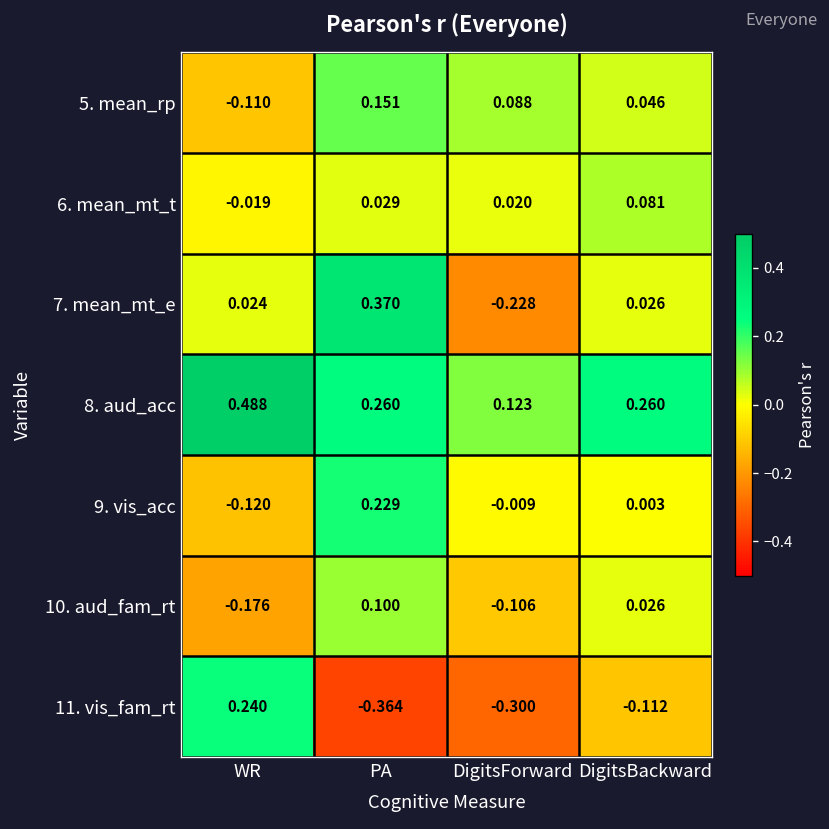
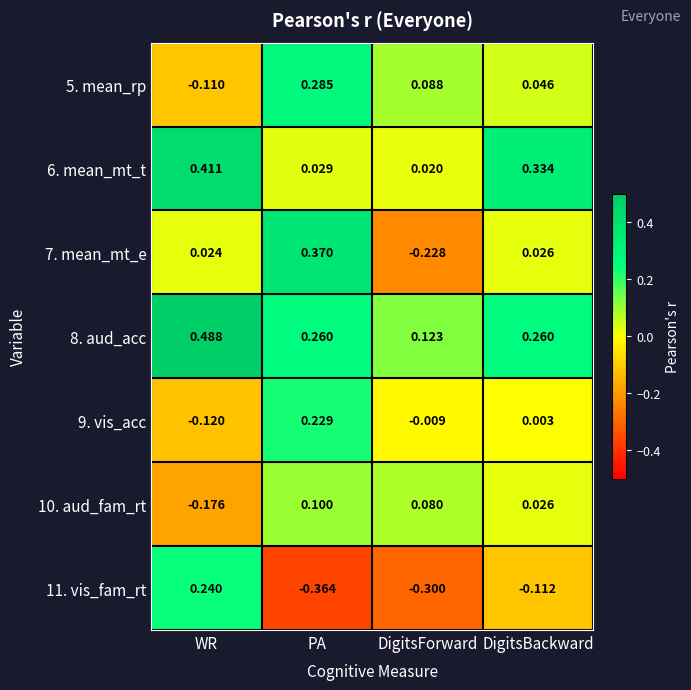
  {
    "5. mean_rp": {
      "WR": -0.110,
-     "PA": 0.151,
+     "PA": 0.285,
      "DigitsForward": 0.088,
      "DigitsBackward": 0.046
    },
    "6. mean_mt_t": {
-     "WR": -0.019,
+     "WR": 0.411,
      "PA": 0.029,
      "DigitsForward": 0.020,
-     "DigitsBackward": 0.081
+     "DigitsBackward": 0.334
    },
    "7. mean_mt_e": {
      "WR": 0.024,
      "PA": 0.370,
      "DigitsForward": -0.228,
      "DigitsBackward": 0.026
    },
    "8. aud_acc": {
      "WR": 0.488,
      "PA": 0.260,
      "DigitsForward": 0.123,
      "DigitsBackward": 0.260
    },
    "9. vis_acc": {
      "WR": -0.120,
      "PA": 0.229,
      "DigitsForward": -0.009,
      "DigitsBackward": 0.003
    },
    "10. aud_fam_rt": {
      "WR": -0.176,
      "PA": 0.100,
-     "DigitsForward": -0.106,
+     "DigitsForward": 0.080,
      "DigitsBackward": 0.026
    },
    "11. vis_fam_rt": {
      "WR": 0.240,
      "PA": -0.364,
      "DigitsForward": -0.300,
      "DigitsBackward": -0.112
    }
  }
